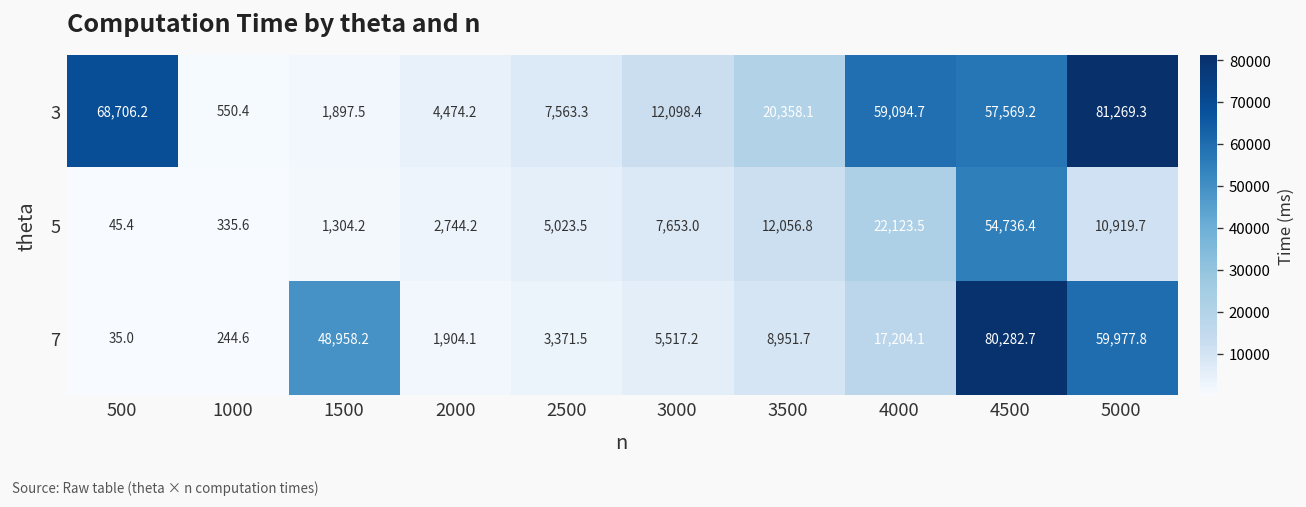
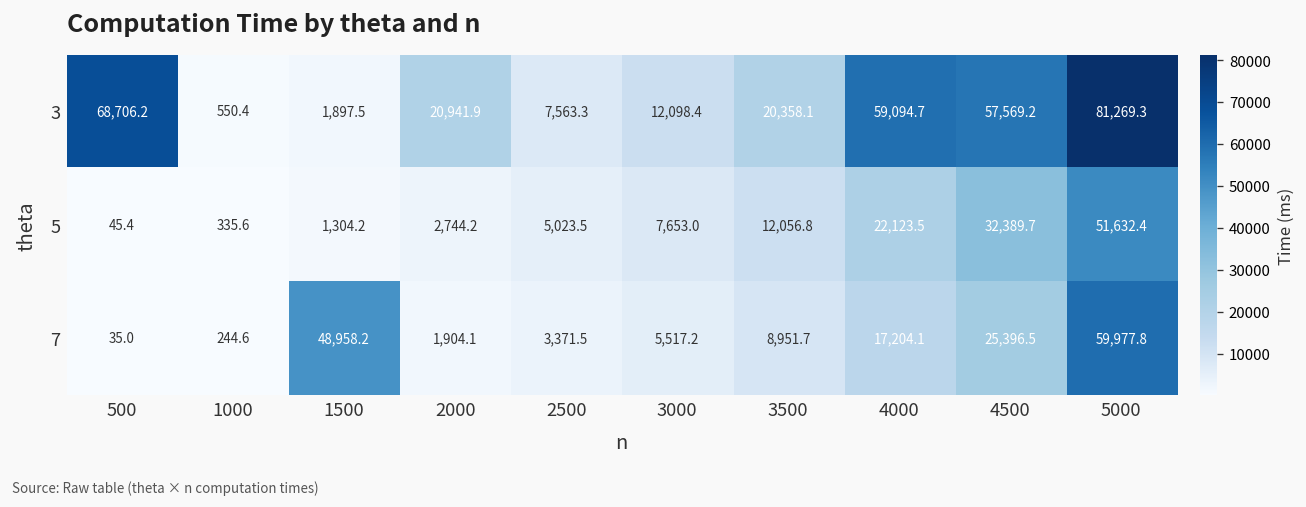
  {
    "3": {
      "500": "68,706.2",
      "1000": "550.4",
      "1500": "1,897.5",
-     "2000": "4,474.2",
+     "2000": "20,941.9",
      "2500": "7,563.3",
      "3000": "12,098.4",
      "3500": "20,358.1",
      "4000": "59,094.7",
      "4500": "57,569.2",
      "5000": "81,269.3"
    },
    "5": {
      "500": "45.4",
      "1000": "335.6",
      "1500": "1,304.2",
      "2000": "2,744.2",
      "2500": "5,023.5",
      "3000": "7,653.0",
      "3500": "12,056.8",
      "4000": "22,123.5",
-     "4500": "54,736.4",
-     "5000": "10,919.7"
+     "4500": "32,389.7",
+     "5000": "51,632.4"
    },
    "7": {
      "500": "35.0",
      "1000": "244.6",
      "1500": "48,958.2",
      "2000": "1,904.1",
      "2500": "3,371.5",
      "3000": "5,517.2",
      "3500": "8,951.7",
      "4000": "17,204.1",
-     "4500": "80,282.7",
+     "4500": "25,396.5",
      "5000": "59,977.8"
    }
  }
